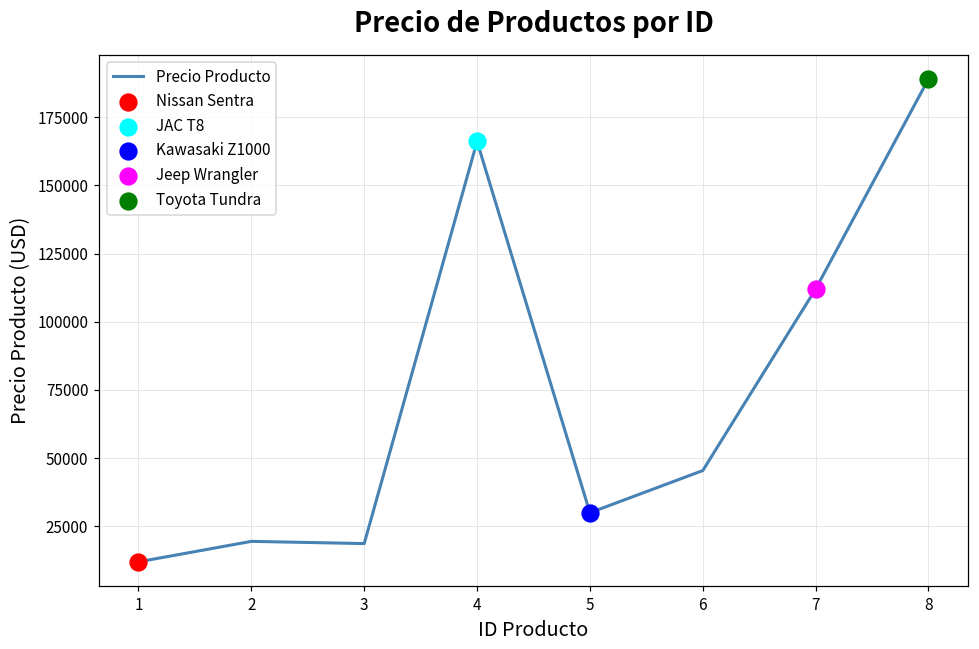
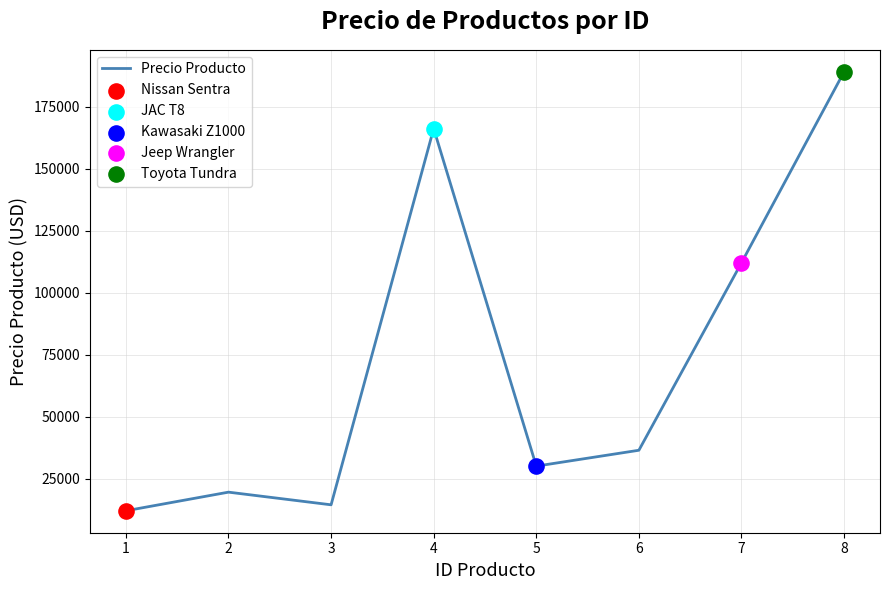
  {
    "Precio Producto": {
      "2": 20000,
-     "3": 19000,
-     "6": 45000
+     "3": 14000,
+     "6": 36000
    }
  }
